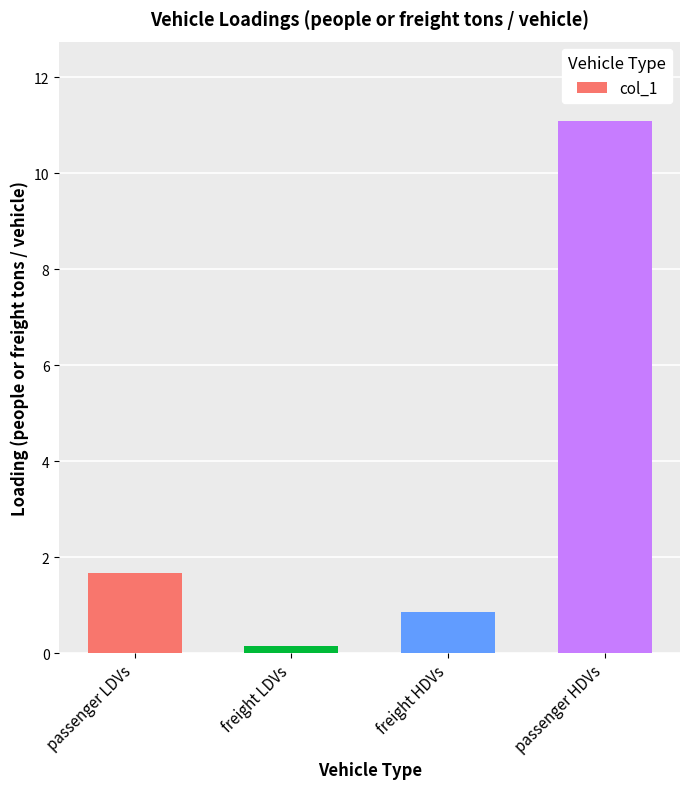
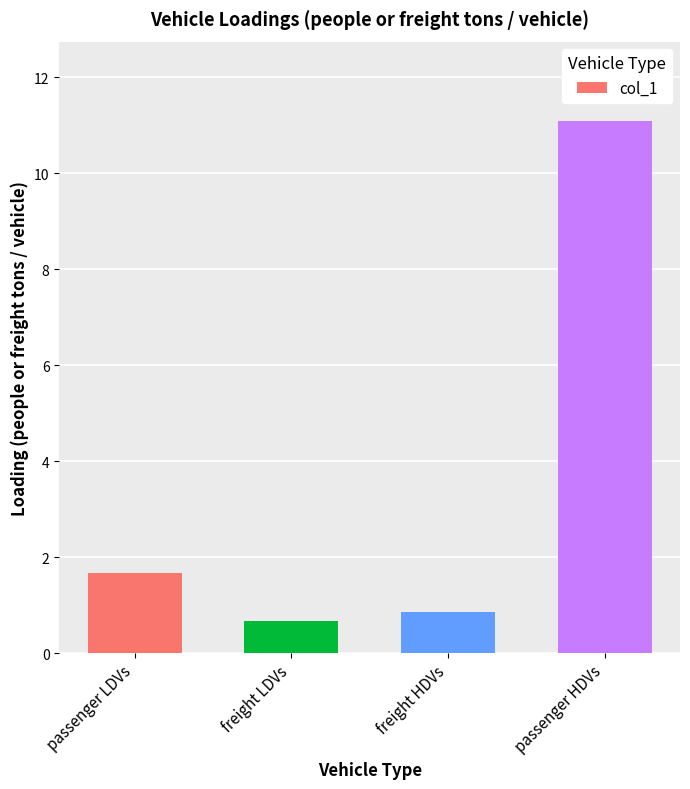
  {
    "passenger LDVs": 1.7,
-   "freight LDVs": 0.1,
+   "freight LDVs": 0.7,
    "freight HDVs": 0.9,
    "passenger HDVs": 11.1
  }
